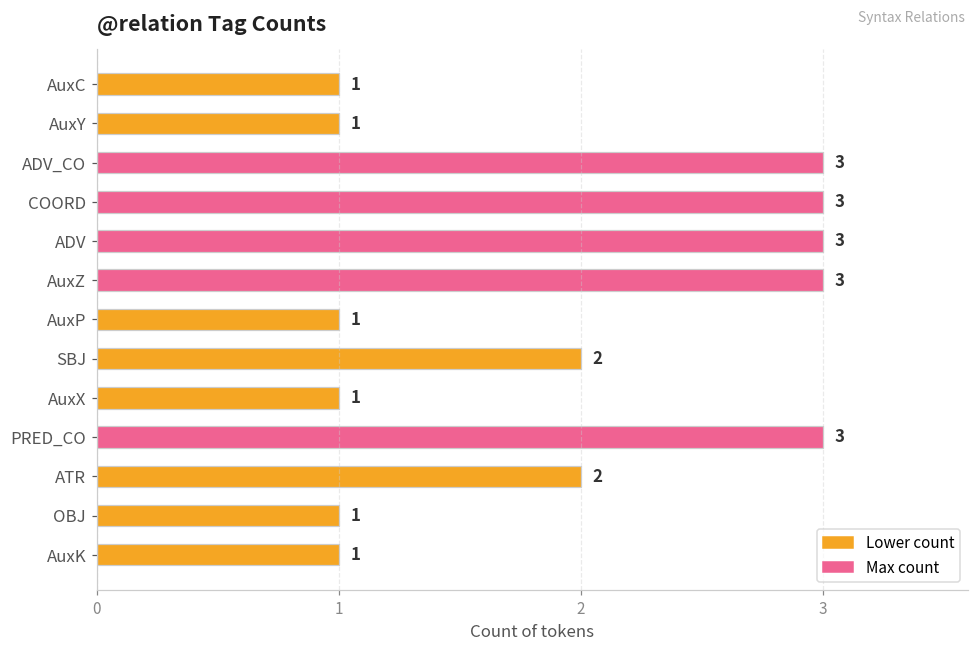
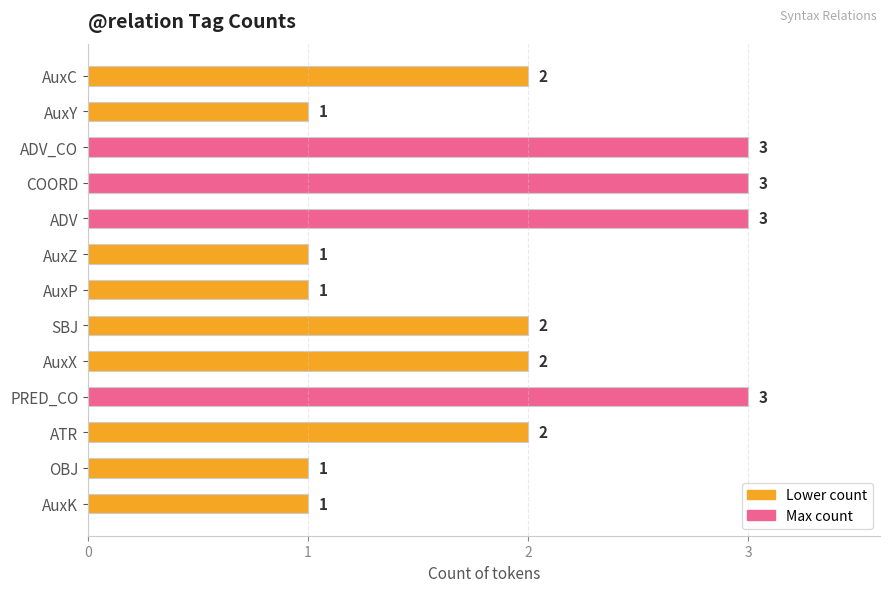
  {
-   "AuxC": 1,
+   "AuxC": 2,
    "AuxY": 1,
    "ADV_CO": 3,
    "COORD": 3,
    "ADV": 3,
-   "AuxZ": 3,
+   "AuxZ": 1,
    "AuxP": 1,
    "SBJ": 2,
-   "AuxX": 1,
+   "AuxX": 2,
    "PRED_CO": 3,
    "ATR": 2,
    "OBJ": 1,
    "AuxK": 1
  }
